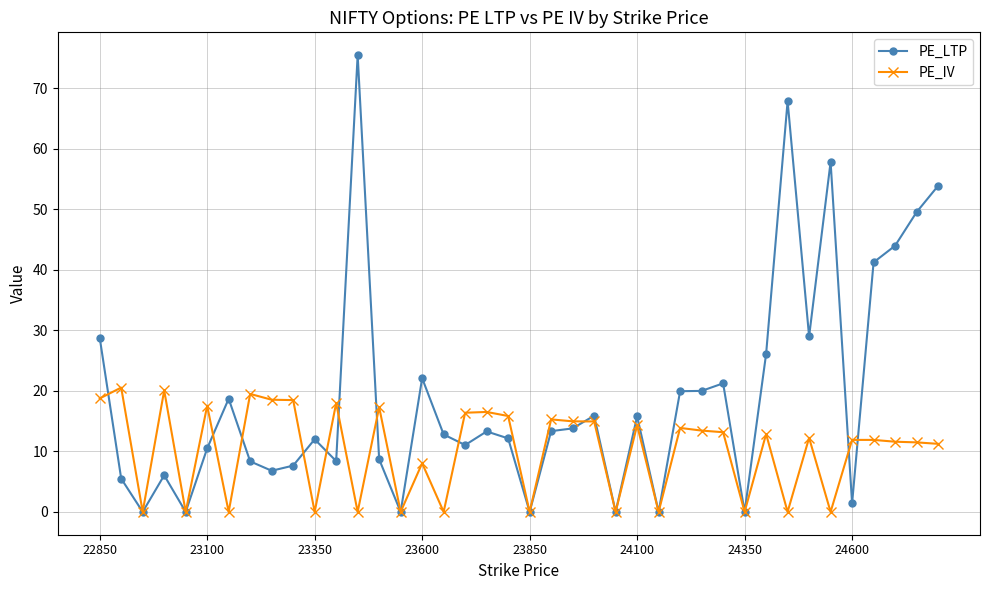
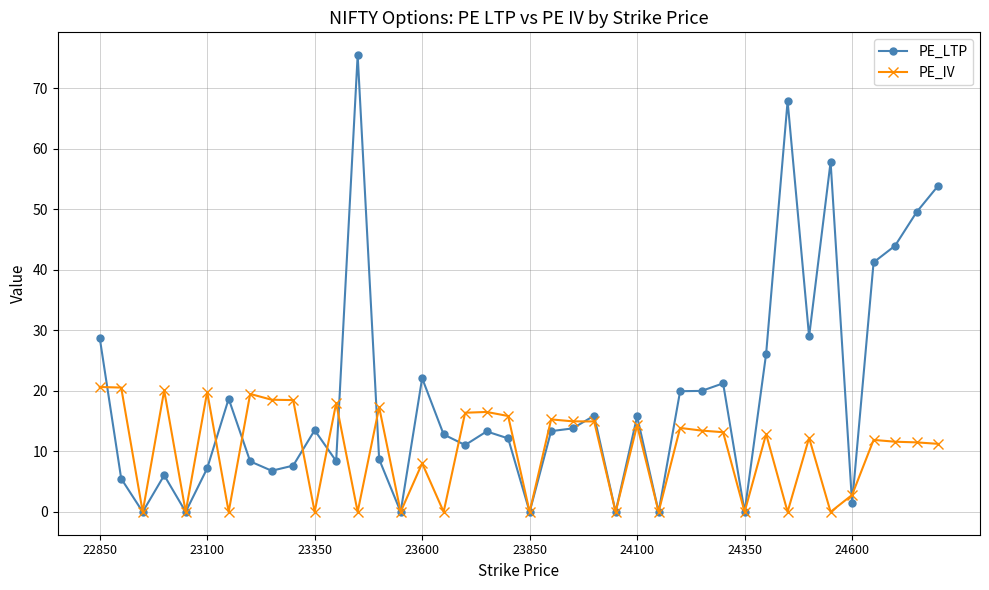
  {
    "PE_LTP": {
      "22850": 29,
-     "23100": 11,
-     "23350": 12,
+     "23100": 7,
+     "23350": 14,
      "23600": 22,
      "24100": 16,
      "24600": 1
    },
    "PE_IV": {
-     "22850": 19,
-     "23100": 18,
+     "22850": 21,
+     "23100": 20,
      "23350": 0,
      "23600": 8,
      "24100": 14,
-     "24600": 12
+     "24600": 3
    }
  }
